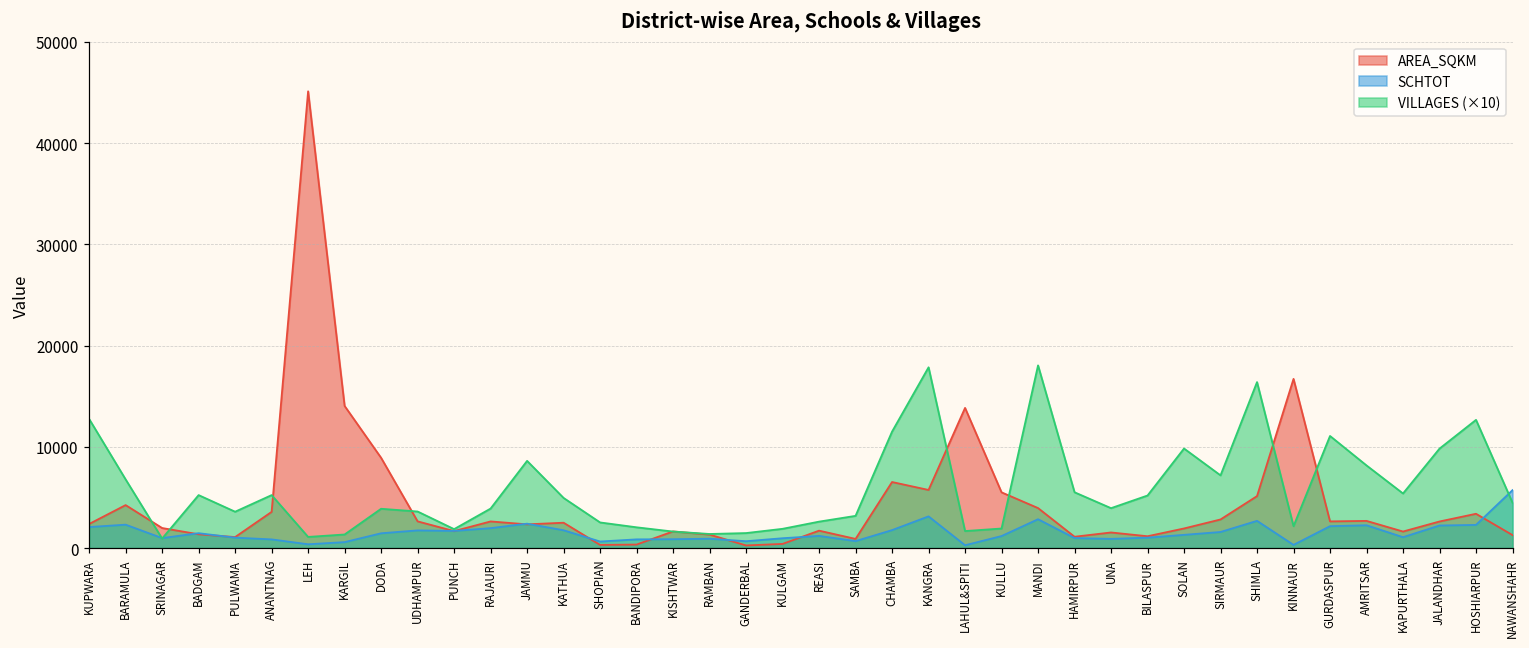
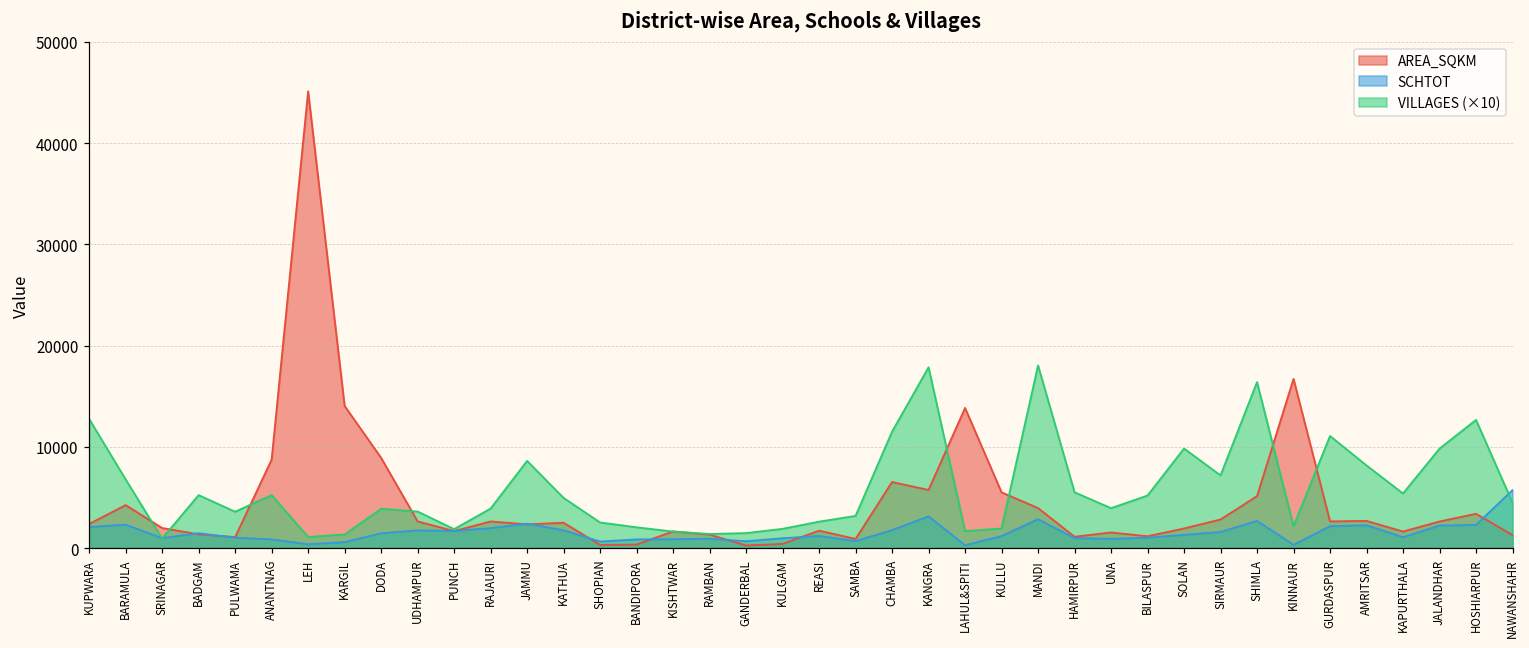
  {
    "AREA_SQKM": {
      "KUPWARA": 2000,
      "BARAMULA": 4000,
      "SRINAGAR": 2000,
-     "ANANTNAG": 4000,
+     "ANANTNAG": 9000,
      "LEH": 45000,
      "KARGIL": 14000,
      "DODA": 9000,
      "UDHAMPUR": 3000,
      "RAJAURI": 3000,
      "KATHUA": 3000,
      "SHOPIAN": 0,
      "BANDIPORA": 0,
      "GANDERBAL": 0,
      "KULGAM": 0,
      "REASI": 2000,
      "CHAMBA": 7000,
      "KANGRA": 6000,
      "LAHUL&SPITI": 14000,
      "KULLU": 6000,
      "MANDI": 4000,
      "UNA": 2000,
      "SOLAN": 2000,
      "SIRMAUR": 3000,
      "SHIMLA": 5000,
      "KINNAUR": 17000,
      "GURDASPUR": 3000,
      "AMRITSAR": 3000,
      "KAPURTHALA": 2000,
      "JALANDHAR": 3000,
      "HOSHIARPUR": 3000,
      "NAWANSHAHR": 1000
    },
    "SCHTOT": {
      "KUPWARA": 2000,
      "BARAMULA": 2000,
      "ANANTNAG": 1000,
      "LEH": 0,
      "KARGIL": 1000,
      "DODA": 1000,
      "UDHAMPUR": 2000,
      "RAJAURI": 2000,
      "KATHUA": 2000,
      "SHOPIAN": 1000,
      "BANDIPORA": 1000,
      "KISHTWAR": 1000,
      "RAMBAN": 1000,
      "GANDERBAL": 1000,
      "KULGAM": 1000,
      "REASI": 1000,
      "CHAMBA": 2000,
      "KANGRA": 3000,
      "LAHUL&SPITI": 0,
      "KULLU": 1000,
      "MANDI": 3000,
      "UNA": 1000,
      "SOLAN": 1000,
      "SIRMAUR": 2000,
      "SHIMLA": 3000,
      "KINNAUR": 0,
      "GURDASPUR": 2000,
      "AMRITSAR": 2000,
      "KAPURTHALA": 1000,
      "JALANDHAR": 2000,
      "HOSHIARPUR": 2000,
      "NAWANSHAHR": 6000
    },
    "VILLAGES (×10)": {
      "KUPWARA": 13000,
      "BARAMULA": 7000,
      "BADGAM": 5000,
      "PULWAMA": 4000,
      "ANANTNAG": 5000,
      "LEH": 1000,
      "KARGIL": 1000,
      "DODA": 4000,
      "UDHAMPUR": 4000,
      "RAJAURI": 4000,
      "JAMMU": 9000,
      "KATHUA": 5000,
      "SHOPIAN": 3000,
      "BANDIPORA": 2000,
      "GANDERBAL": 1000,
      "KULGAM": 2000,
      "REASI": 3000,
      "SAMBA": 3000,
      "CHAMBA": 12000,
      "KANGRA": 18000,
      "LAHUL&SPITI": 2000,
      "KULLU": 2000,
      "MANDI": 18000,
      "HAMIRPUR": 6000,
      "UNA": 4000,
      "BILASPUR": 5000,
      "SOLAN": 10000,
      "SIRMAUR": 7000,
      "SHIMLA": 16000,
      "KINNAUR": 2000,
      "GURDASPUR": 11000,
      "AMRITSAR": 8000,
      "KAPURTHALA": 5000,
      "JALANDHAR": 10000,
      "HOSHIARPUR": 13000,
      "NAWANSHAHR": 4000
    }
  }
